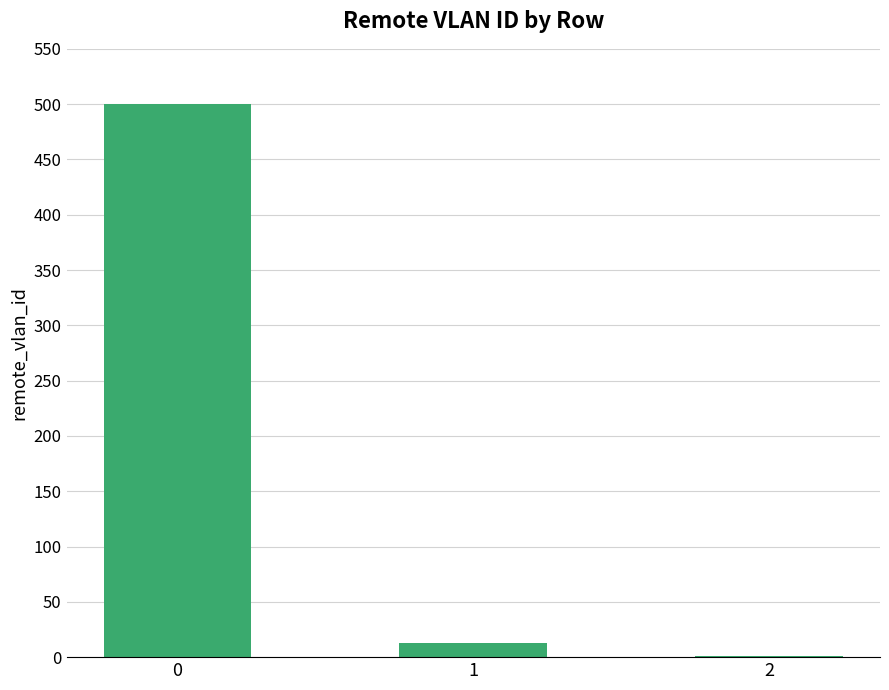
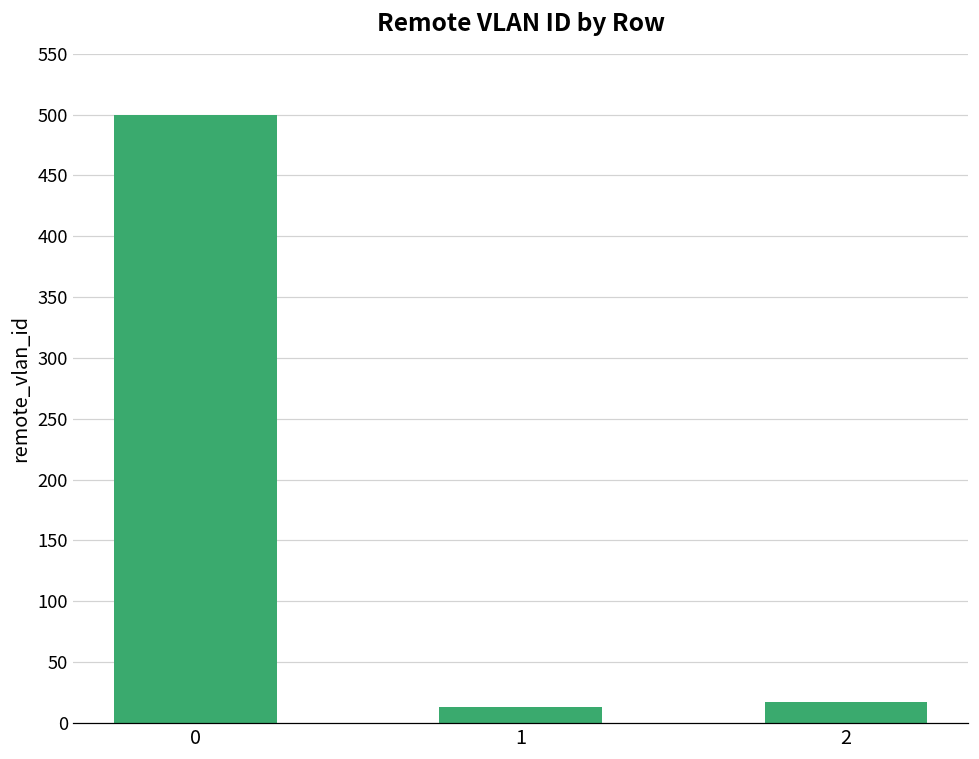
  {
    "0": 500,
    "1": 13,
-   "2": 1
+   "2": 17
  }
